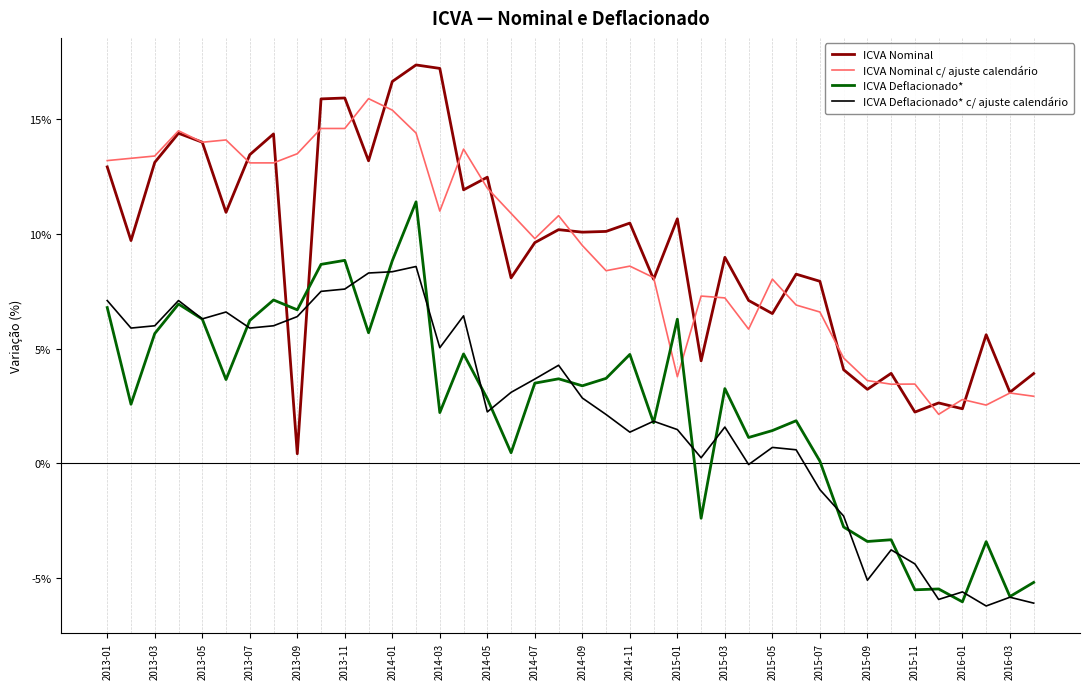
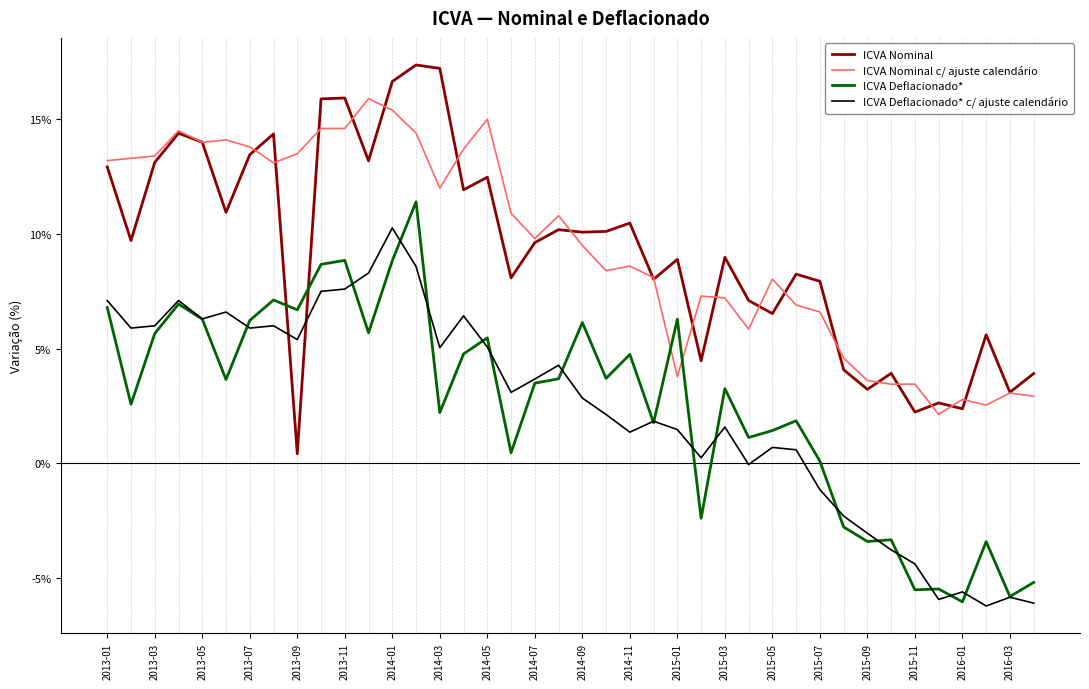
  {
    "ICVA Nominal": {
      "2013-01": "12.9%",
      "2013-03": "13.1%",
      "2013-07": "13.5%",
      "2013-09": "0.4%",
      "2013-11": "15.9%",
      "2014-01": "16.6%",
      "2014-03": "17.2%",
      "2014-05": "12.5%",
      "2014-07": "9.6%",
      "2014-09": "10.1%",
      "2014-11": "10.5%",
-     "2015-01": "10.7%",
+     "2015-01": "8.9%",
      "2015-03": "9.0%",
      "2015-05": "6.5%",
      "2015-07": "7.9%",
      "2015-09": "3.2%",
      "2015-11": "2.2%",
      "2016-01": "2.4%"
    },
    "ICVA Nominal c/ ajuste calendário": {
      "2013-01": "13.2%",
      "2013-03": "13.4%",
-     "2013-07": "13.1%",
+     "2013-07": "13.8%",
      "2013-09": "13.5%",
      "2013-11": "14.6%",
      "2014-01": "15.4%",
-     "2014-03": "11.0%",
-     "2014-05": "12.0%",
+     "2014-03": "12.0%",
+     "2014-05": "15.0%",
      "2014-07": "9.8%",
      "2014-09": "9.5%",
      "2014-11": "8.6%",
      "2015-01": "3.8%",
      "2015-03": "7.2%",
      "2015-05": "8.0%",
      "2015-07": "6.6%",
      "2015-09": "3.6%",
      "2015-11": "3.5%",
      "2016-01": "2.8%"
    },
    "ICVA Deflacionado*": {
      "2013-01": "6.8%",
      "2013-03": "5.7%",
      "2013-07": "6.2%",
      "2013-09": "6.7%",
      "2013-11": "8.9%",
      "2014-01": "8.8%",
      "2014-03": "2.2%",
-     "2014-05": "2.8%",
+     "2014-05": "5.5%",
      "2014-07": "3.5%",
-     "2014-09": "3.4%",
+     "2014-09": "6.1%",
      "2014-11": "4.8%",
      "2015-01": "6.3%",
      "2015-03": "3.3%",
      "2015-05": "1.4%",
      "2015-07": "0.1%",
      "2015-09": "-3.4%",
      "2015-11": "-5.5%",
      "2016-01": "-6.0%"
    },
    "ICVA Deflacionado* c/ ajuste calendário": {
      "2013-01": "7.1%",
      "2013-03": "6.0%",
      "2013-07": "5.9%",
-     "2013-09": "6.4%",
+     "2013-09": "5.4%",
      "2013-11": "7.6%",
-     "2014-01": "8.4%",
+     "2014-01": "10.3%",
      "2014-03": "5.0%",
-     "2014-05": "2.2%",
+     "2014-05": "5.1%",
      "2014-07": "3.7%",
      "2014-09": "2.9%",
      "2014-11": "1.4%",
      "2015-01": "1.5%",
      "2015-03": "1.6%",
      "2015-05": "0.7%",
      "2015-07": "-1.1%",
-     "2015-09": "-5.1%",
+     "2015-09": "-3.0%",
      "2015-11": "-4.4%",
      "2016-01": "-5.6%"
    }
  }
